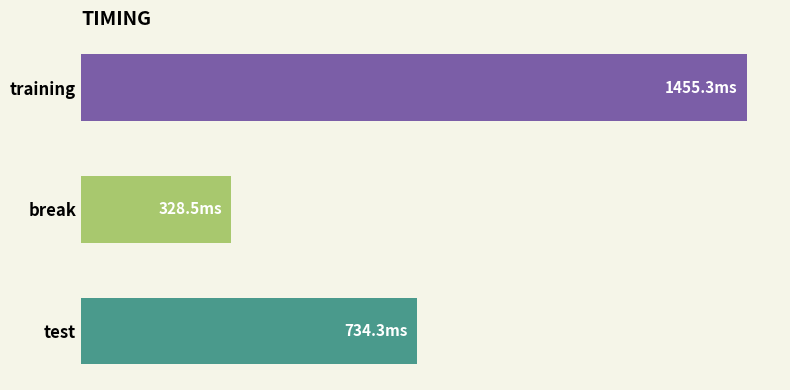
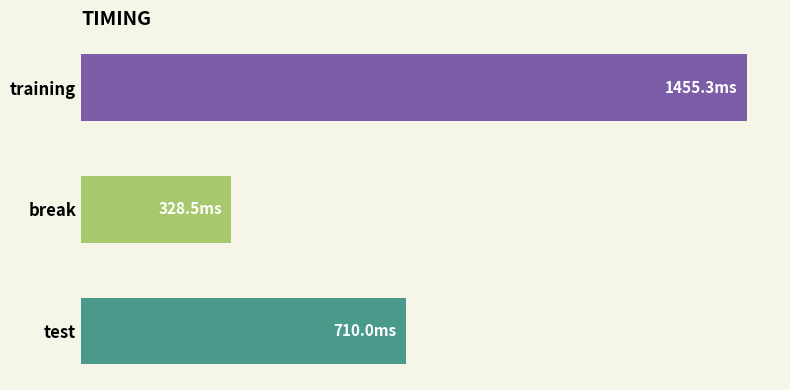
  {
    "training": 1455.3,
    "break": 328.5,
-   "test": 734.3
+   "test": 710.0
  }
